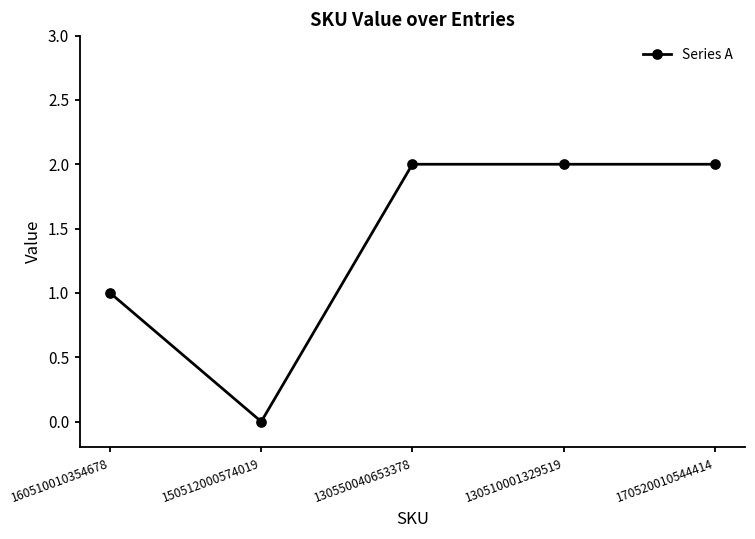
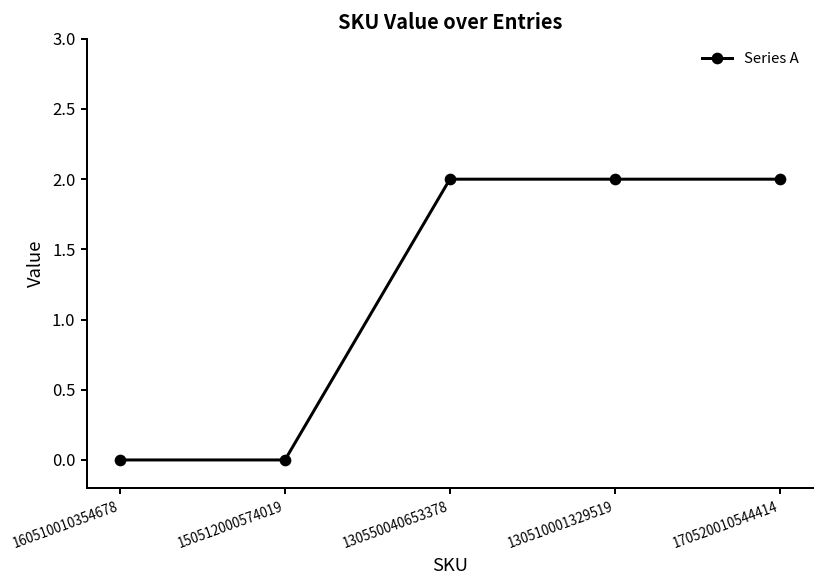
  {
-   "160510010354678": 1,
+   "160510010354678": 0,
    "150512000574019": 0,
    "130550040653378": 2,
    "130510001329519": 2,
    "170520010544414": 2
  }
